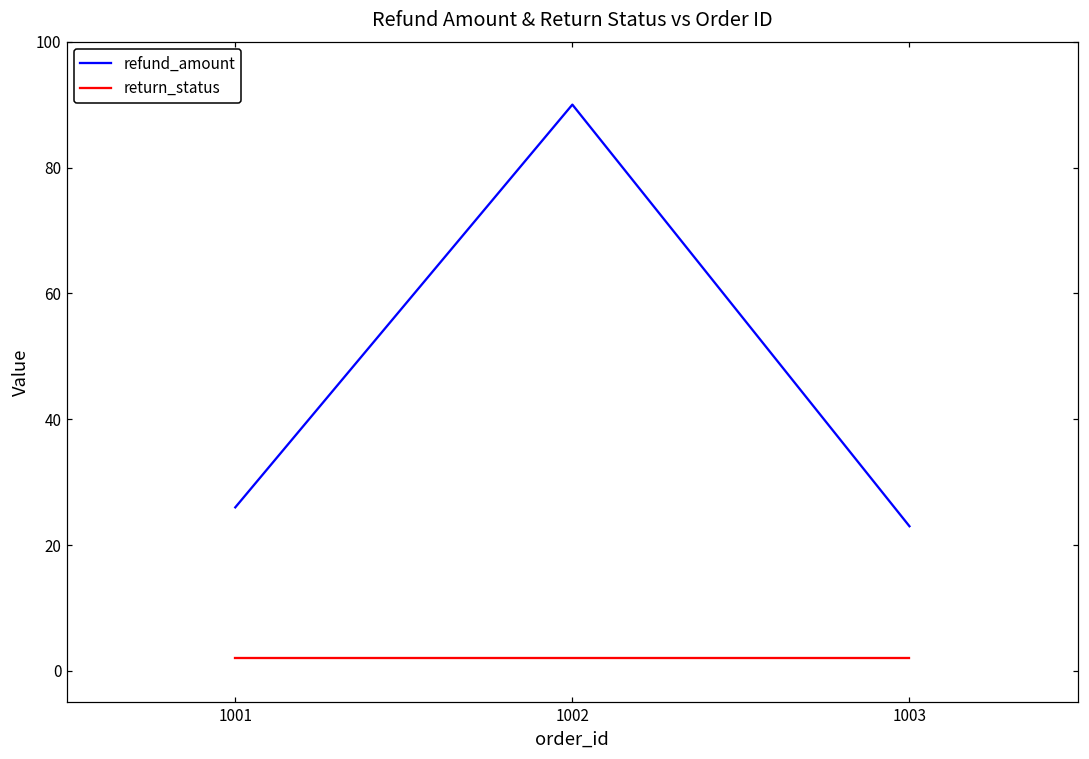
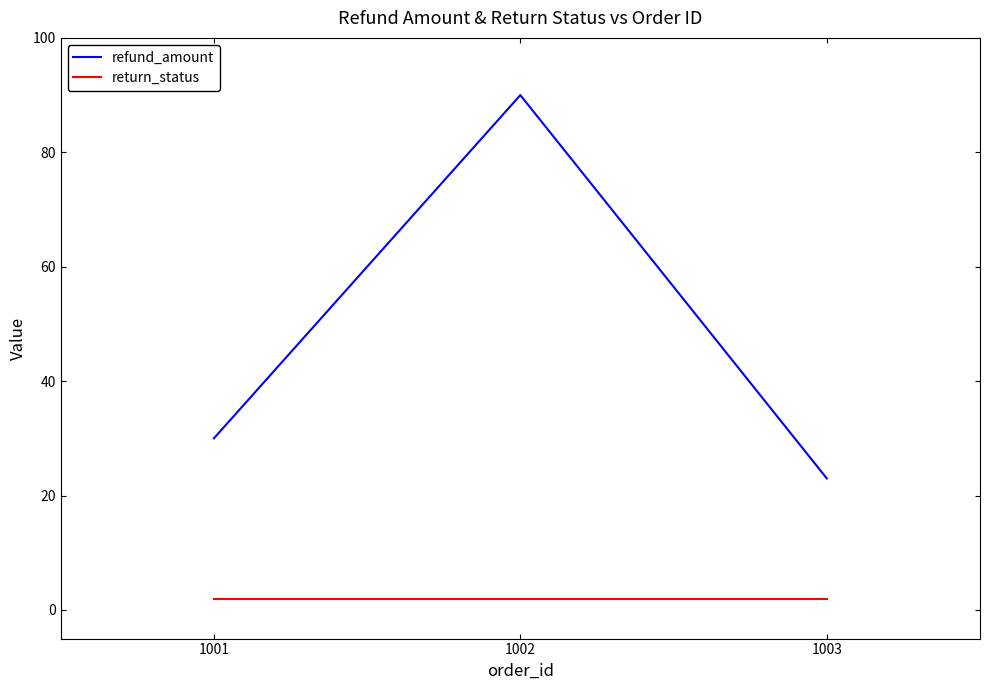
  {
    "refund_amount": {
-     "1001": 26,
+     "1001": 30,
      "1002": 90,
      "1003": 23
    },
    "return_status": {
      "1001": 2,
      "1002": 2,
      "1003": 2
    }
  }
